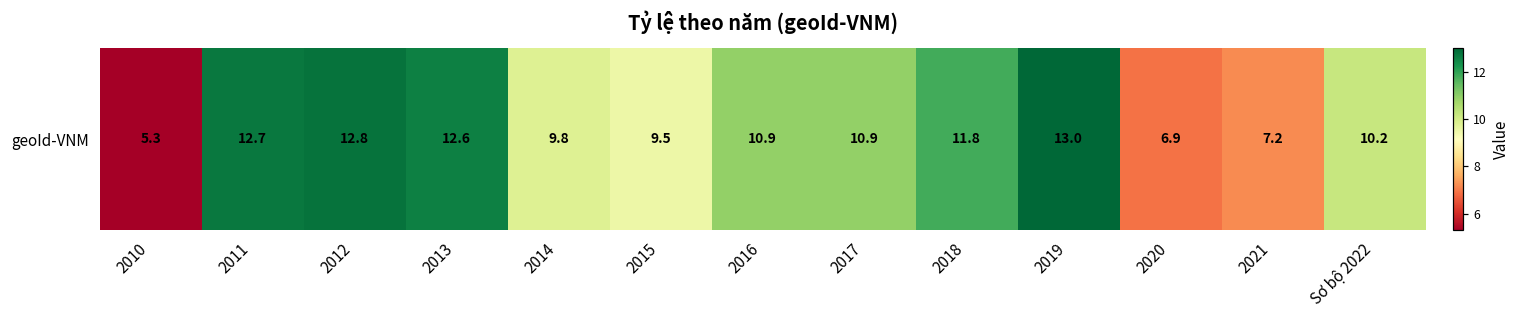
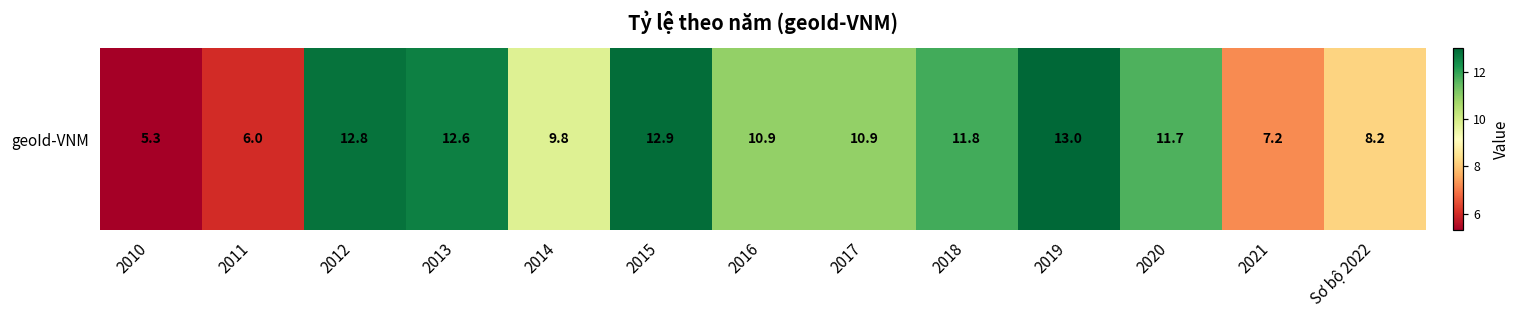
  {
    "geoId-VNM": {
      "2010": 5.3,
-     "2011": 12.7,
+     "2011": 6.0,
      "2012": 12.8,
      "2013": 12.6,
      "2014": 9.8,
-     "2015": 9.5,
+     "2015": 12.9,
      "2016": 10.9,
      "2017": 10.9,
      "2018": 11.8,
      "2019": 13.0,
-     "2020": 6.9,
+     "2020": 11.7,
      "2021": 7.2,
-     "Sơ bộ 2022": 10.2
+     "Sơ bộ 2022": 8.2
    }
  }
